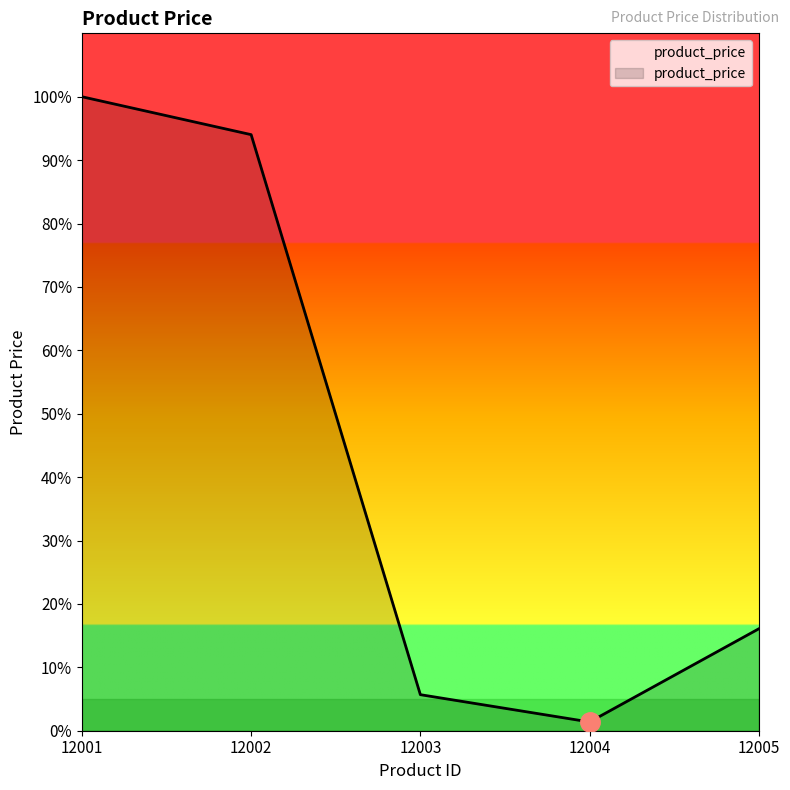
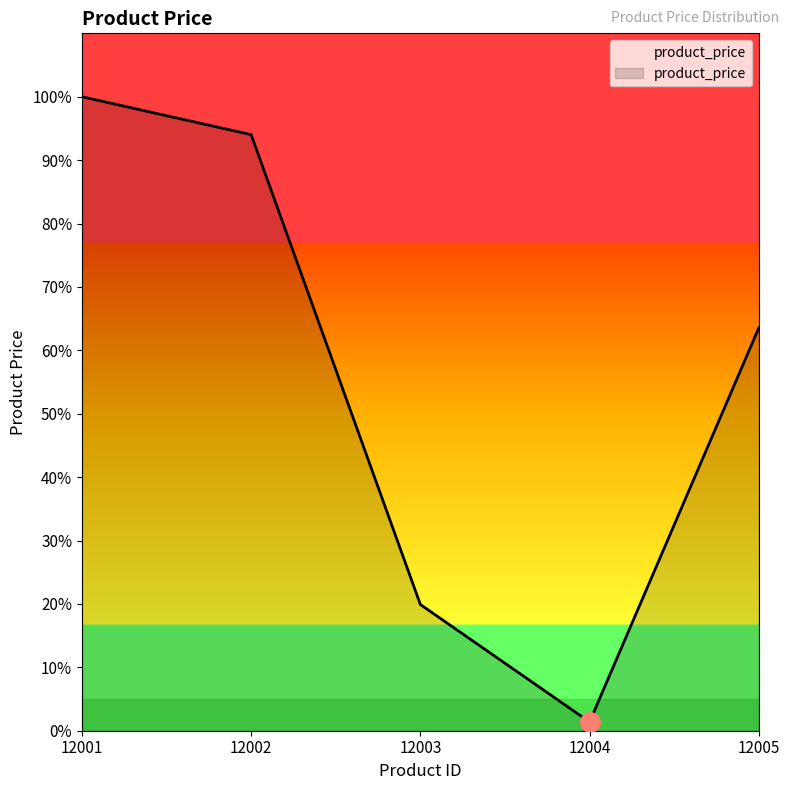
  {
    "product_price": {
      "12001": "100%",
      "12002": "94%",
-     "12003": "6%",
-     "12005": "16%"
+     "12003": "20%",
+     "12005": "64%"
    }
  }
